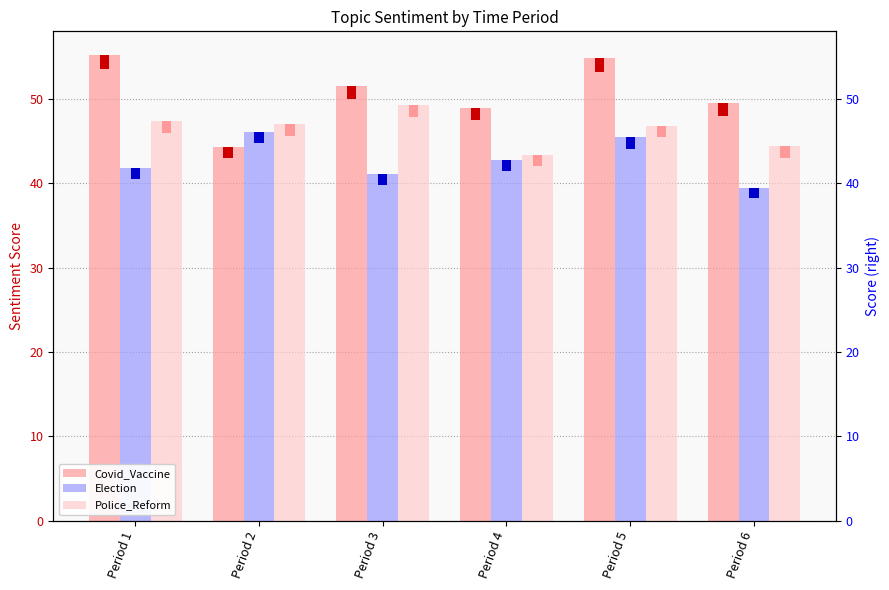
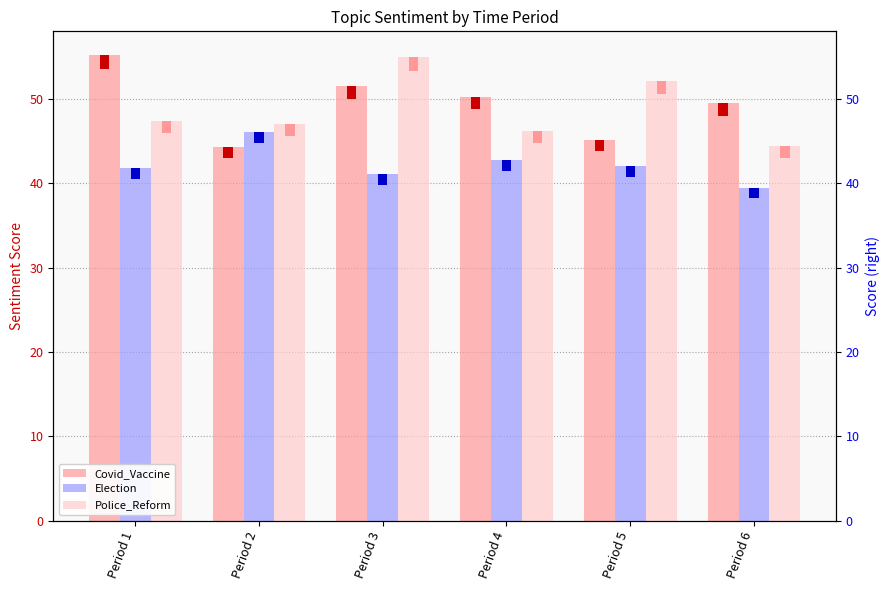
  {
    "Covid_Vaccine": {
      "Period 1": 55,
      "Period 2": 44,
      "Period 3": 52,
-     "Period 4": 49,
-     "Period 5": 55,
+     "Period 4": 50,
+     "Period 5": 45,
      "Period 6": 49
    },
    "Election": {
      "Period 1": 42,
      "Period 2": 46,
      "Period 3": 41,
      "Period 4": 43,
-     "Period 5": 45,
+     "Period 5": 42,
      "Period 6": 40
    },
    "Police_Reform": {
      "Period 1": 47,
      "Period 2": 47,
-     "Period 3": 49,
-     "Period 4": 43,
-     "Period 5": 47,
+     "Period 3": 55,
+     "Period 4": 46,
+     "Period 5": 52,
      "Period 6": 44
    }
  }
